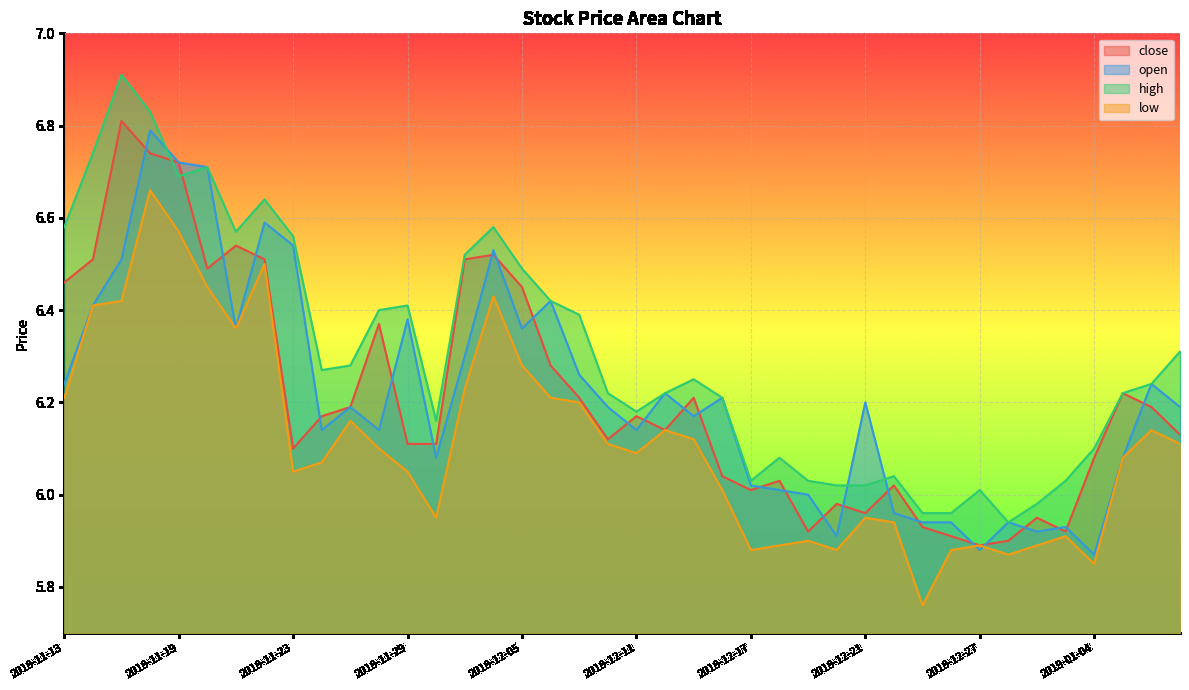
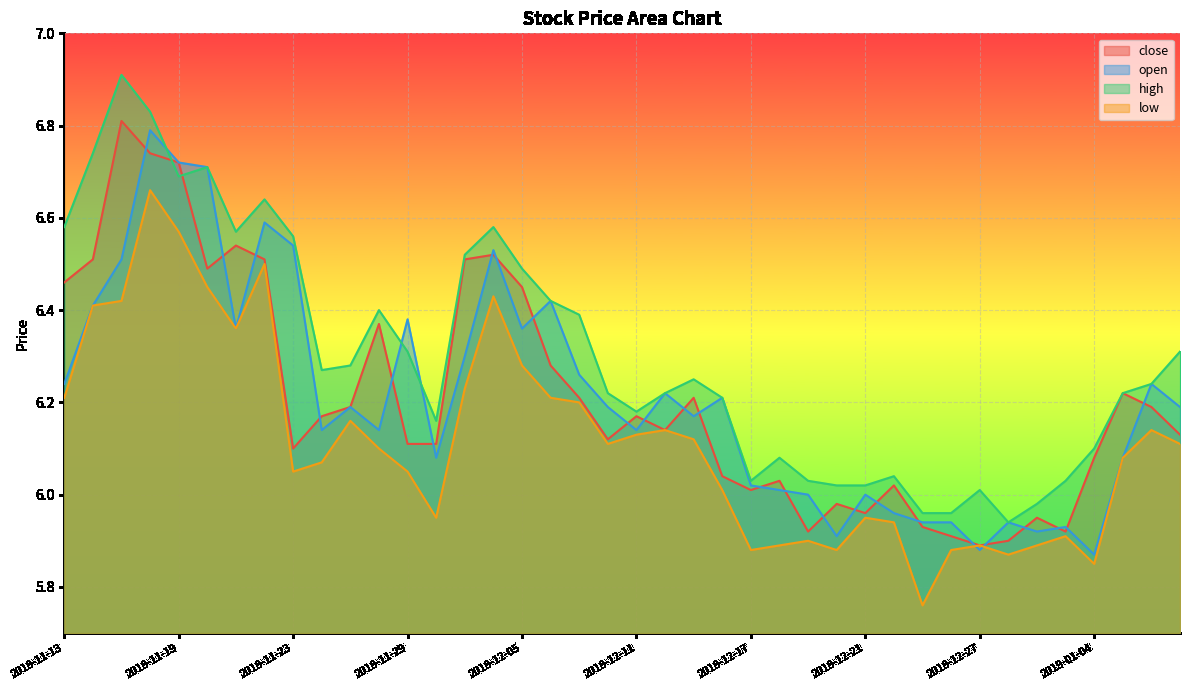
  {
    "close": {
      "2018-11-13": 6.46,
      "2018-11-23": 6.10,
      "2018-11-29": 6.11,
      "2018-12-05": 6.45,
      "2018-12-11": 6.17,
      "2018-12-17": 6.01,
      "2018-12-21": 5.96,
      "2019-01-04": 6.08
    },
    "open": {
      "2018-11-13": 6.24,
      "2018-11-23": 6.54,
      "2018-11-29": 6.38,
      "2018-12-05": 6.36,
      "2018-12-11": 6.14,
      "2018-12-17": 6.02,
-     "2018-12-21": 6.2,
+     "2018-12-21": 6.0,
      "2018-12-27": 5.88,
      "2019-01-04": 5.87
    },
    "high": {
      "2018-11-13": 6.58,
      "2018-11-19": 6.69,
      "2018-11-23": 6.56,
-     "2018-11-29": 6.41,
+     "2018-11-29": 6.31,
      "2018-12-05": 6.49,
      "2018-12-11": 6.18,
      "2018-12-17": 6.03,
      "2018-12-21": 6.02,
      "2018-12-27": 6.01,
      "2019-01-04": 6.10
    },
    "low": {
      "2018-11-13": 6.21,
      "2018-11-19": 6.57,
      "2018-11-23": 6.05,
      "2018-11-29": 6.05,
      "2018-12-05": 6.28,
-     "2018-12-11": 6.09,
+     "2018-12-11": 6.13,
      "2018-12-17": 5.88,
      "2018-12-21": 5.95,
      "2019-01-04": 5.85
    }
  }
